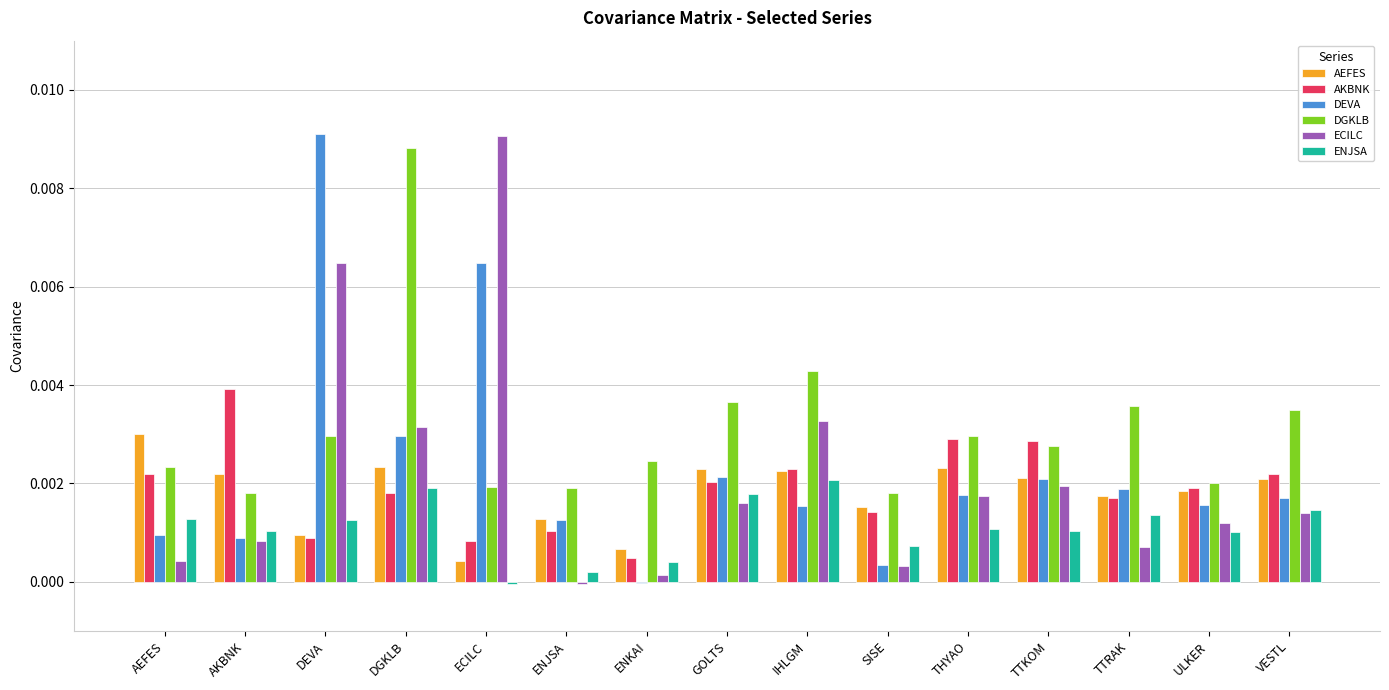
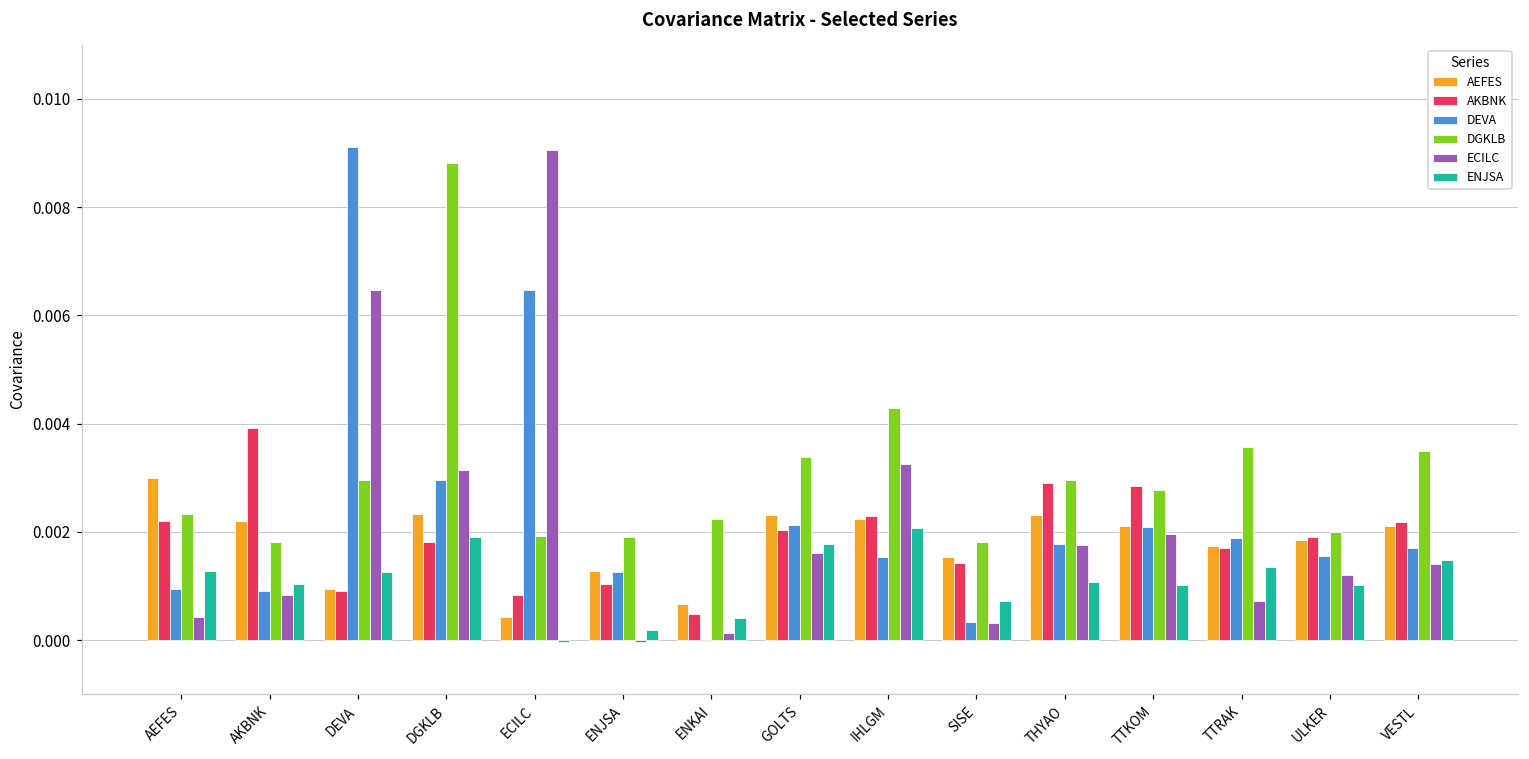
  {
    "AEFES": {
      "AEFES": 0.0030,
      "AKBNK": 0.0022,
      "DEVA": 0.0009,
      "DGKLB": 0.0023,
      "ECILC": 0.0004,
      "ENJSA": 0.0013,
      "ENKAI": 0.0007,
      "GOLTS": 0.0023,
      "IHLGM": 0.0022,
      "SISE": 0.0015,
      "THYAO": 0.0023,
      "TTKOM": 0.0021,
      "TTRAK": 0.0017,
      "ULKER": 0.0018,
      "VESTL": 0.0021
    },
    "AKBNK": {
      "AEFES": 0.0022,
      "AKBNK": 0.0039,
      "DEVA": 0.0009,
      "DGKLB": 0.0018,
      "ECILC": 0.0008,
      "ENJSA": 0.0010,
      "ENKAI": 0.0005,
      "GOLTS": 0.0020,
      "IHLGM": 0.0023,
      "SISE": 0.0014,
      "THYAO": 0.0029,
      "TTKOM": 0.0029,
      "TTRAK": 0.0017,
      "ULKER": 0.0019,
      "VESTL": 0.0022
    },
    "DEVA": {
      "AEFES": 0.0009,
      "AKBNK": 0.0009,
      "DEVA": 0.0091,
      "DGKLB": 0.0030,
      "ECILC": 0.0065,
      "ENJSA": 0.0013,
      "GOLTS": 0.0021,
      "IHLGM": 0.0015,
      "SISE": 0.0003,
      "THYAO": 0.0018,
      "TTKOM": 0.0021,
      "TTRAK": 0.0019,
      "ULKER": 0.0016,
      "VESTL": 0.0017
    },
    "DGKLB": {
      "AEFES": 0.0023,
      "AKBNK": 0.0018,
      "DEVA": 0.0030,
      "DGKLB": 0.0088,
      "ECILC": 0.0019,
      "ENJSA": 0.0019,
-     "ENKAI": 0.0025,
-     "GOLTS": 0.0037,
+     "ENKAI": 0.0022,
+     "GOLTS": 0.0034,
      "IHLGM": 0.0043,
      "SISE": 0.0018,
      "THYAO": 0.0030,
      "TTKOM": 0.0028,
      "TTRAK": 0.0036,
      "ULKER": 0.0020,
      "VESTL": 0.0035
    },
    "ECILC": {
      "AEFES": 0.0004,
      "AKBNK": 0.0008,
      "DEVA": 0.0065,
      "DGKLB": 0.0031,
      "ECILC": 0.0091,
      "ENKAI": 0.0001,
      "GOLTS": 0.0016,
      "IHLGM": 0.0033,
      "SISE": 0.0003,
      "THYAO": 0.0018,
      "TTKOM": 0.0020,
      "TTRAK": 0.0007,
      "ULKER": 0.0012,
      "VESTL": 0.0014
    },
    "ENJSA": {
      "AEFES": 0.0013,
      "AKBNK": 0.0010,
      "DEVA": 0.0013,
      "DGKLB": 0.0019,
      "ENJSA": 0.0002,
      "ENKAI": 0.0004,
      "GOLTS": 0.0018,
      "IHLGM": 0.0021,
      "SISE": 0.0007,
      "THYAO": 0.0011,
      "TTKOM": 0.0010,
      "TTRAK": 0.0014,
      "ULKER": 0.0010,
      "VESTL": 0.0015
    }
  }
